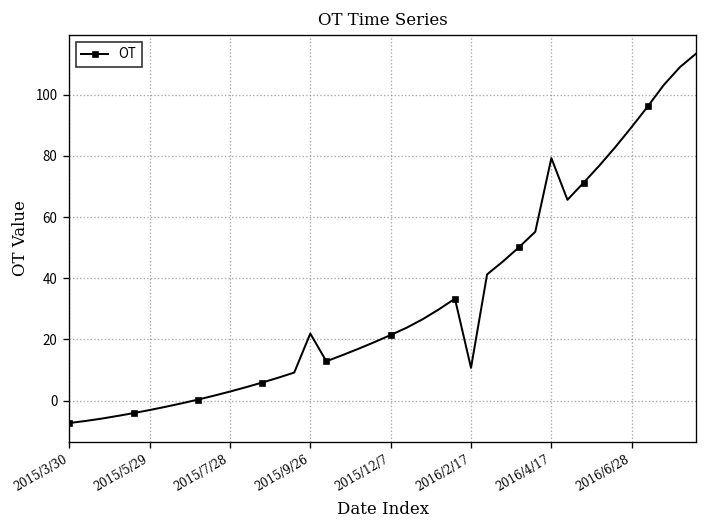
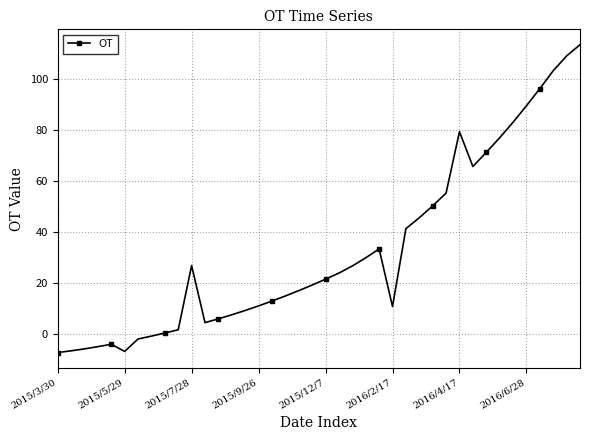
  {
    "2015/3/30": -7,
-   "2015/5/29": -3,
-   "2015/7/28": 3,
-   "2015/9/26": 22,
+   "2015/5/29": -7,
+   "2015/7/28": 27,
+   "2015/9/26": 11,
    "2015/12/7": 21,
    "2016/2/17": 11,
    "2016/4/17": 79,
    "2016/6/28": 89
  }
